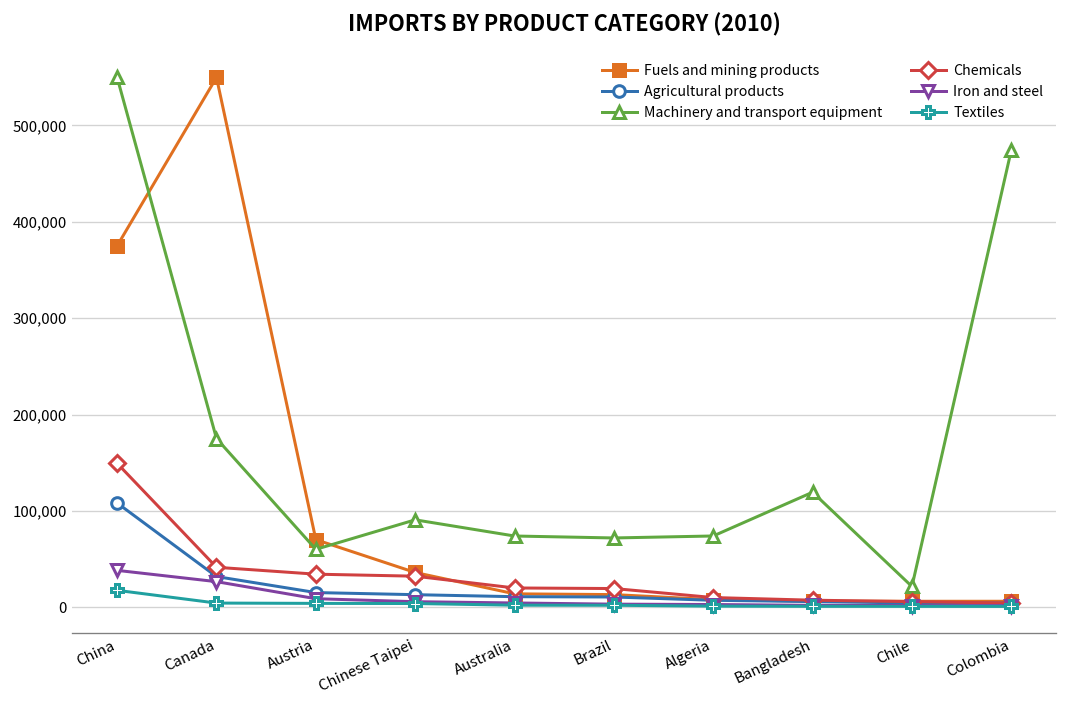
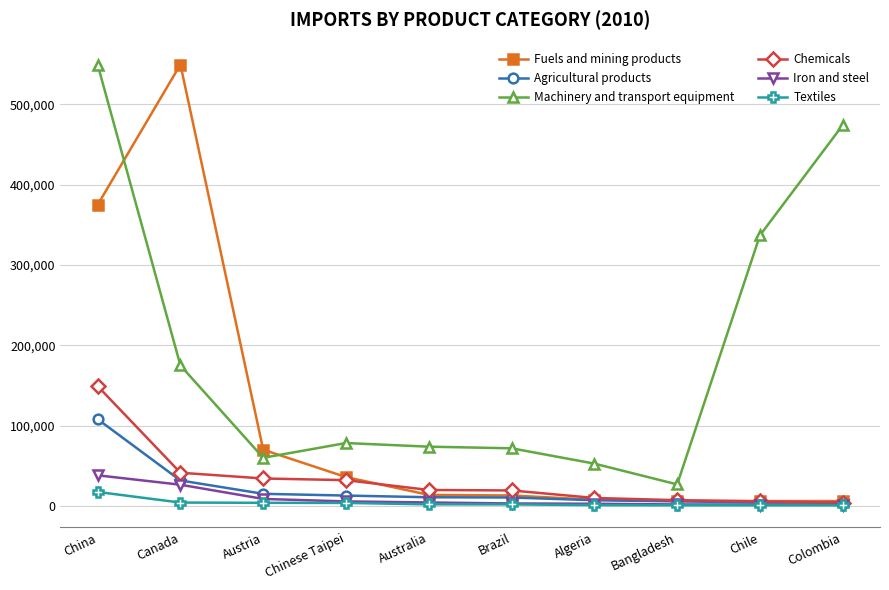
  {
    "Machinery and transport equipment": {
      "China": "550,000",
      "Canada": "180,000",
      "Austria": "60,000",
-     "Chinese Taipei": "90,000",
+     "Chinese Taipei": "80,000",
      "Australia": "70,000",
      "Brazil": "70,000",
-     "Algeria": "70,000",
-     "Bangladesh": "120,000",
-     "Chile": "20,000",
+     "Algeria": "50,000",
+     "Bangladesh": "30,000",
+     "Chile": "340,000",
      "Colombia": "470,000"
    },
    "Iron and steel": {
      "China": "40,000",
      "Canada": "30,000",
      "Austria": "10,000"
    }
  }
